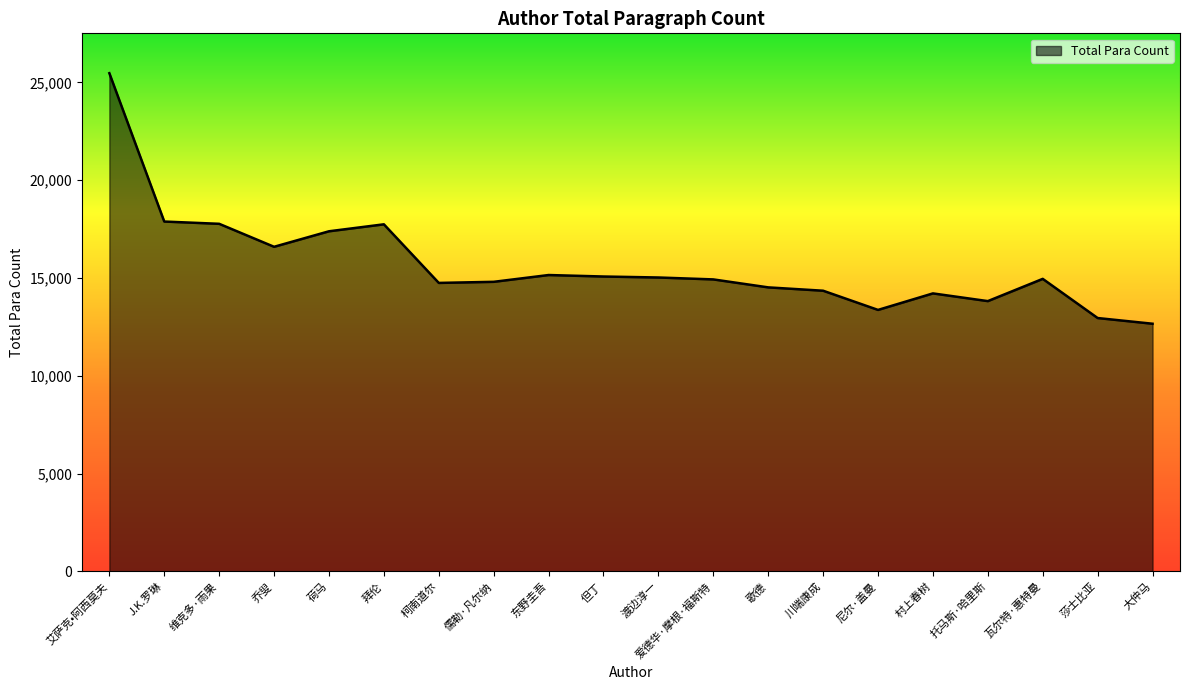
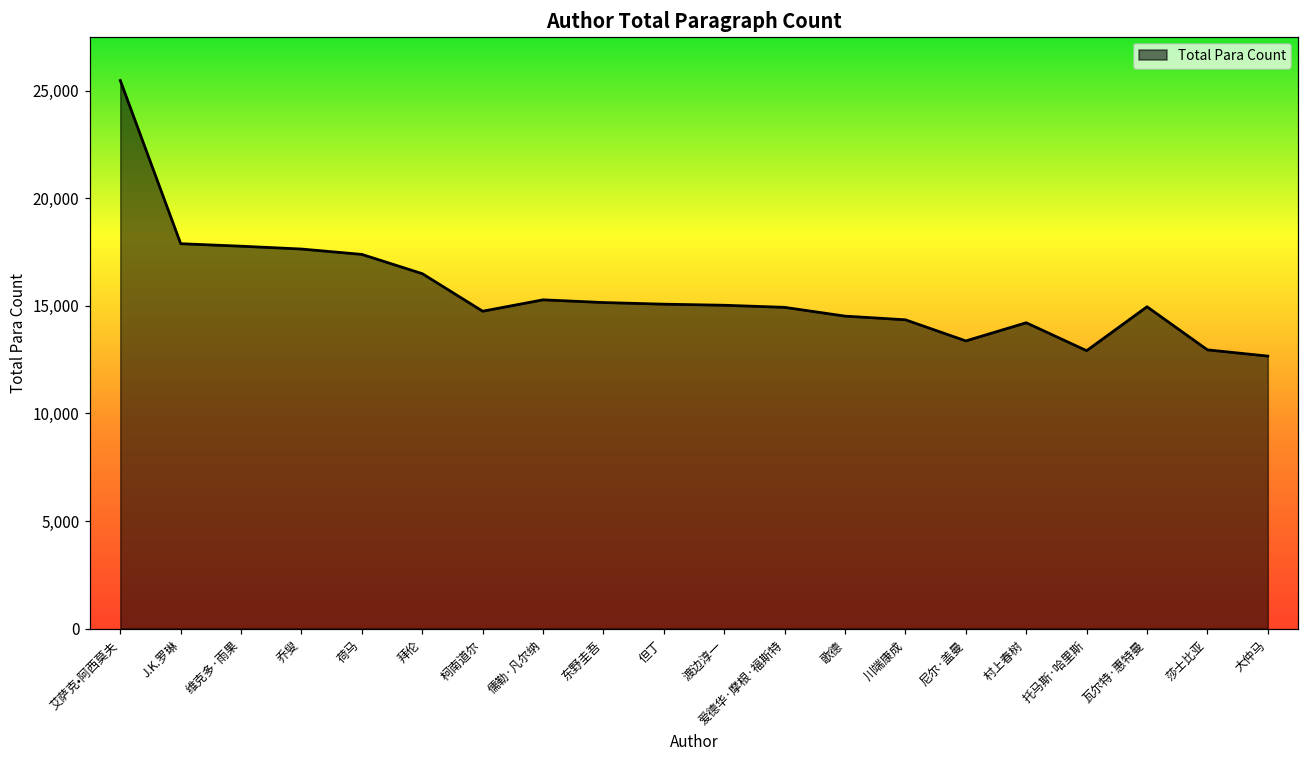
  {
    "艾萨克•阿西莫夫": "25,500",
    "J.K.罗琳": "17,900",
    "维克多·雨果": "17,800",
-   "乔叟": "16,600",
+   "乔叟": "17,600",
    "荷马": "17,400",
-   "拜伦": "17,700",
+   "拜伦": "16,500",
    "柯南道尔": "14,700",
-   "儒勒·凡尔纳": "14,800",
+   "儒勒·凡尔纳": "15,300",
    "东野圭吾": "15,200",
    "但丁": "15,100",
    "渡边淳一": "15,000",
    "爱德华·摩根·福斯特": "14,900",
    "歌德": "14,500",
    "川端康成": "14,300",
    "尼尔·盖曼": "13,400",
    "村上春树": "14,200",
-   "托马斯·哈里斯": "13,800",
+   "托马斯·哈里斯": "12,900",
    "瓦尔特·惠特曼": "15,000",
    "莎士比亚": "13,000",
    "大仲马": "12,700"
  }
